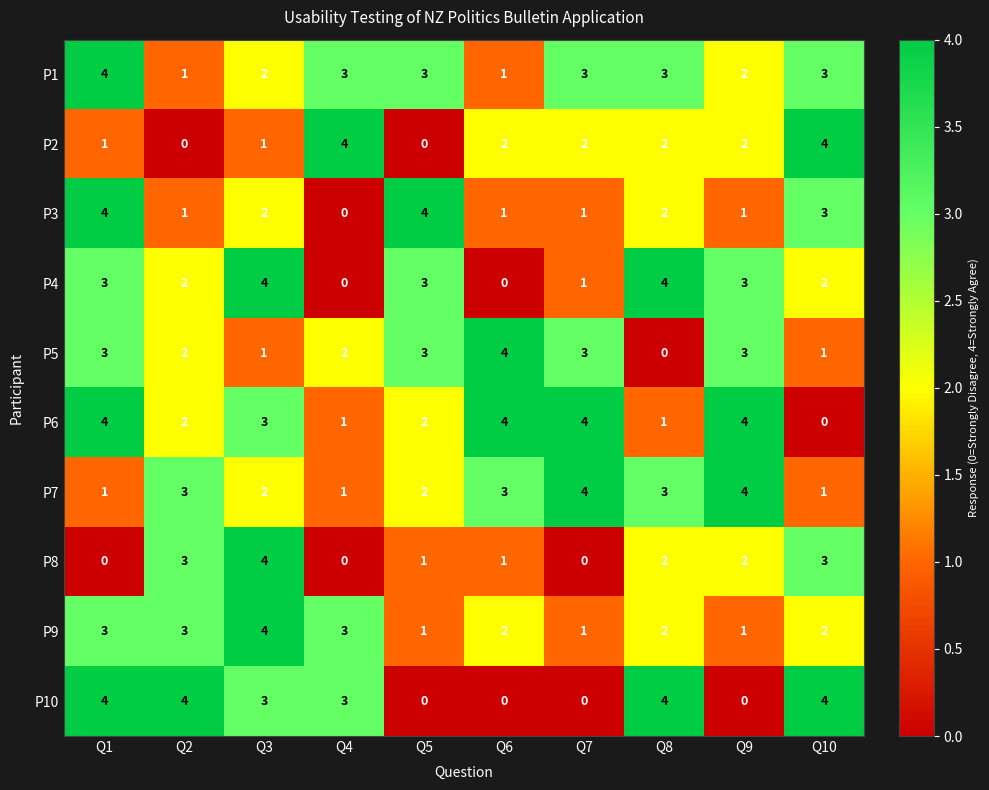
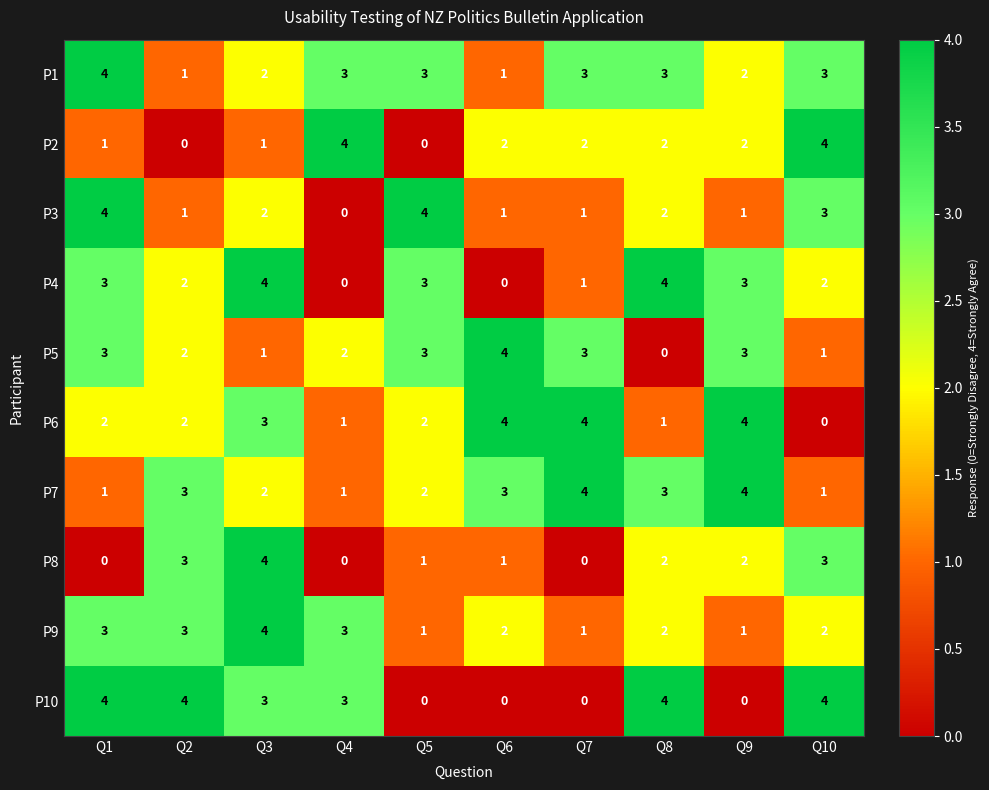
  {
    "P1": {
      "Q1": 4,
      "Q2": 1,
      "Q3": 2,
      "Q4": 3,
      "Q5": 3,
      "Q6": 1,
      "Q7": 3,
      "Q8": 3,
      "Q9": 2,
      "Q10": 3
    },
    "P2": {
      "Q1": 1,
      "Q2": 0,
      "Q3": 1,
      "Q4": 4,
      "Q5": 0,
      "Q6": 2,
      "Q7": 2,
      "Q8": 2,
      "Q9": 2,
      "Q10": 4
    },
    "P3": {
      "Q1": 4,
      "Q2": 1,
      "Q3": 2,
      "Q4": 0,
      "Q5": 4,
      "Q6": 1,
      "Q7": 1,
      "Q8": 2,
      "Q9": 1,
      "Q10": 3
    },
    "P4": {
      "Q1": 3,
      "Q2": 2,
      "Q3": 4,
      "Q4": 0,
      "Q5": 3,
      "Q6": 0,
      "Q7": 1,
      "Q8": 4,
      "Q9": 3,
      "Q10": 2
    },
    "P5": {
      "Q1": 3,
      "Q2": 2,
      "Q3": 1,
      "Q4": 2,
      "Q5": 3,
      "Q6": 4,
      "Q7": 3,
      "Q8": 0,
      "Q9": 3,
      "Q10": 1
    },
    "P6": {
-     "Q1": 4,
+     "Q1": 2,
      "Q2": 2,
      "Q3": 3,
      "Q4": 1,
      "Q5": 2,
      "Q6": 4,
      "Q7": 4,
      "Q8": 1,
      "Q9": 4,
      "Q10": 0
    },
    "P7": {
      "Q1": 1,
      "Q2": 3,
      "Q3": 2,
      "Q4": 1,
      "Q5": 2,
      "Q6": 3,
      "Q7": 4,
      "Q8": 3,
      "Q9": 4,
      "Q10": 1
    },
    "P8": {
      "Q1": 0,
      "Q2": 3,
      "Q3": 4,
      "Q4": 0,
      "Q5": 1,
      "Q6": 1,
      "Q7": 0,
      "Q8": 2,
      "Q9": 2,
      "Q10": 3
    },
    "P9": {
      "Q1": 3,
      "Q2": 3,
      "Q3": 4,
      "Q4": 3,
      "Q5": 1,
      "Q6": 2,
      "Q7": 1,
      "Q8": 2,
      "Q9": 1,
      "Q10": 2
    },
    "P10": {
      "Q1": 4,
      "Q2": 4,
      "Q3": 3,
      "Q4": 3,
      "Q5": 0,
      "Q6": 0,
      "Q7": 0,
      "Q8": 4,
      "Q9": 0,
      "Q10": 4
    }
  }
